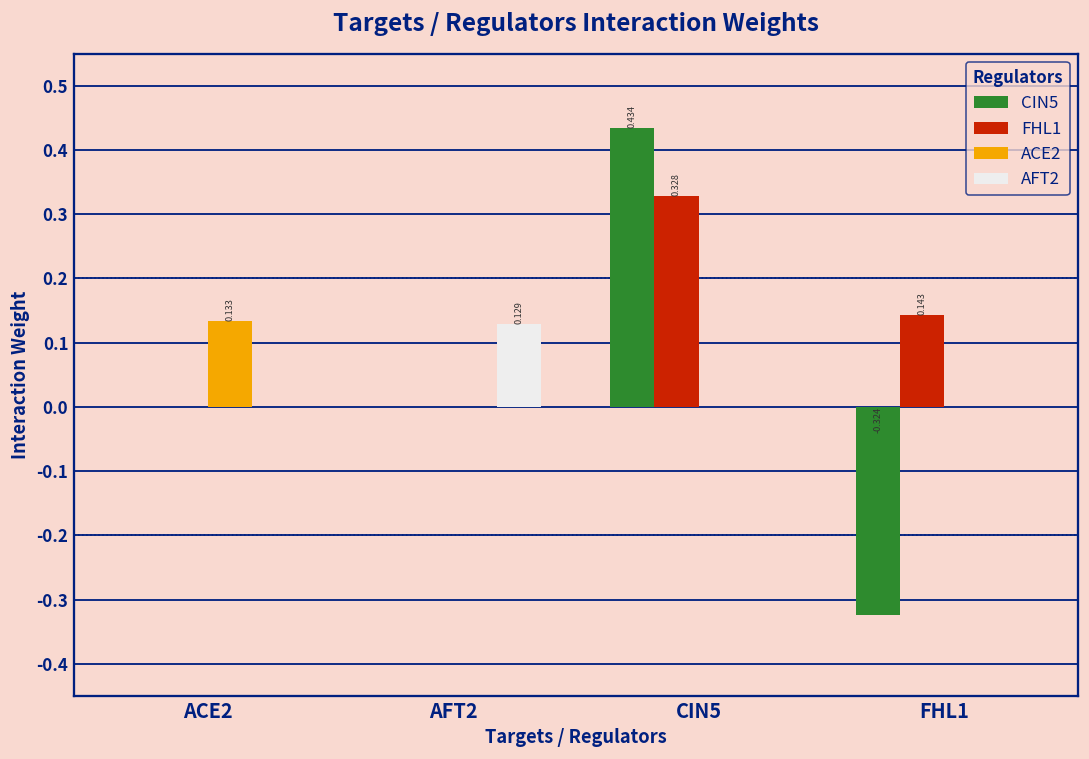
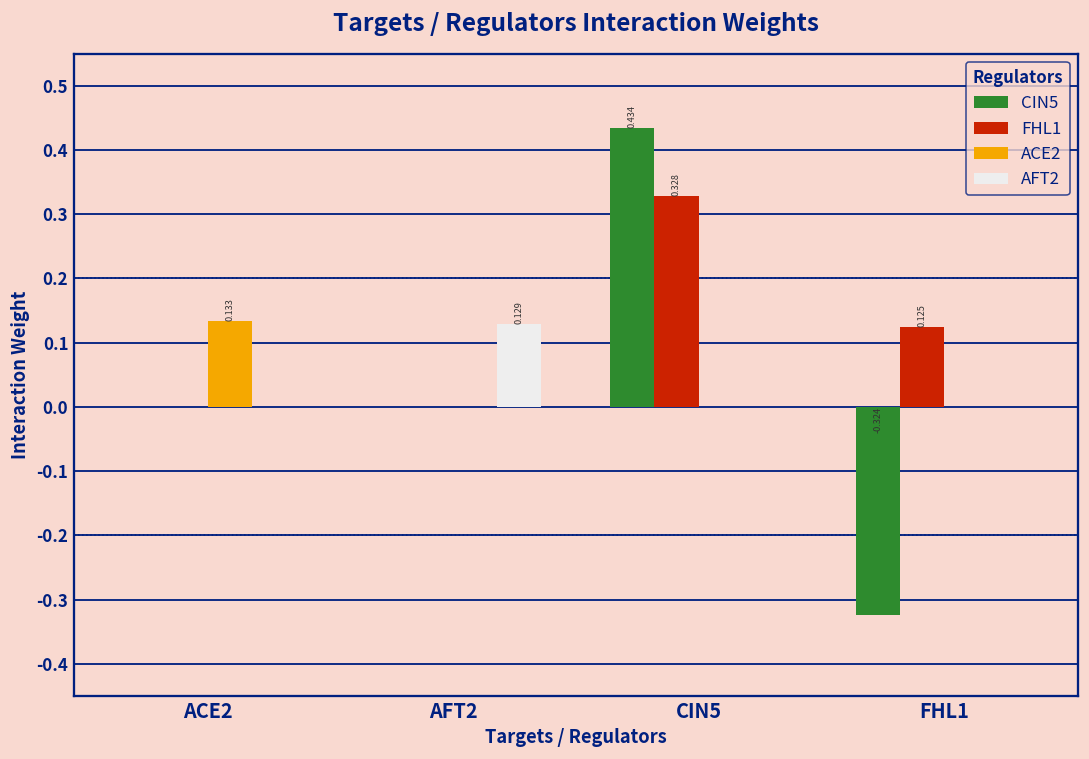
  {
    "CIN5": {
      "CIN5": 0.434,
      "FHL1": -0.324
    },
    "FHL1": {
      "CIN5": 0.328,
-     "FHL1": 0.143
+     "FHL1": 0.125
    },
    "ACE2": {
      "ACE2": 0.133
    },
    "AFT2": {
      "AFT2": 0.129
    }
  }
